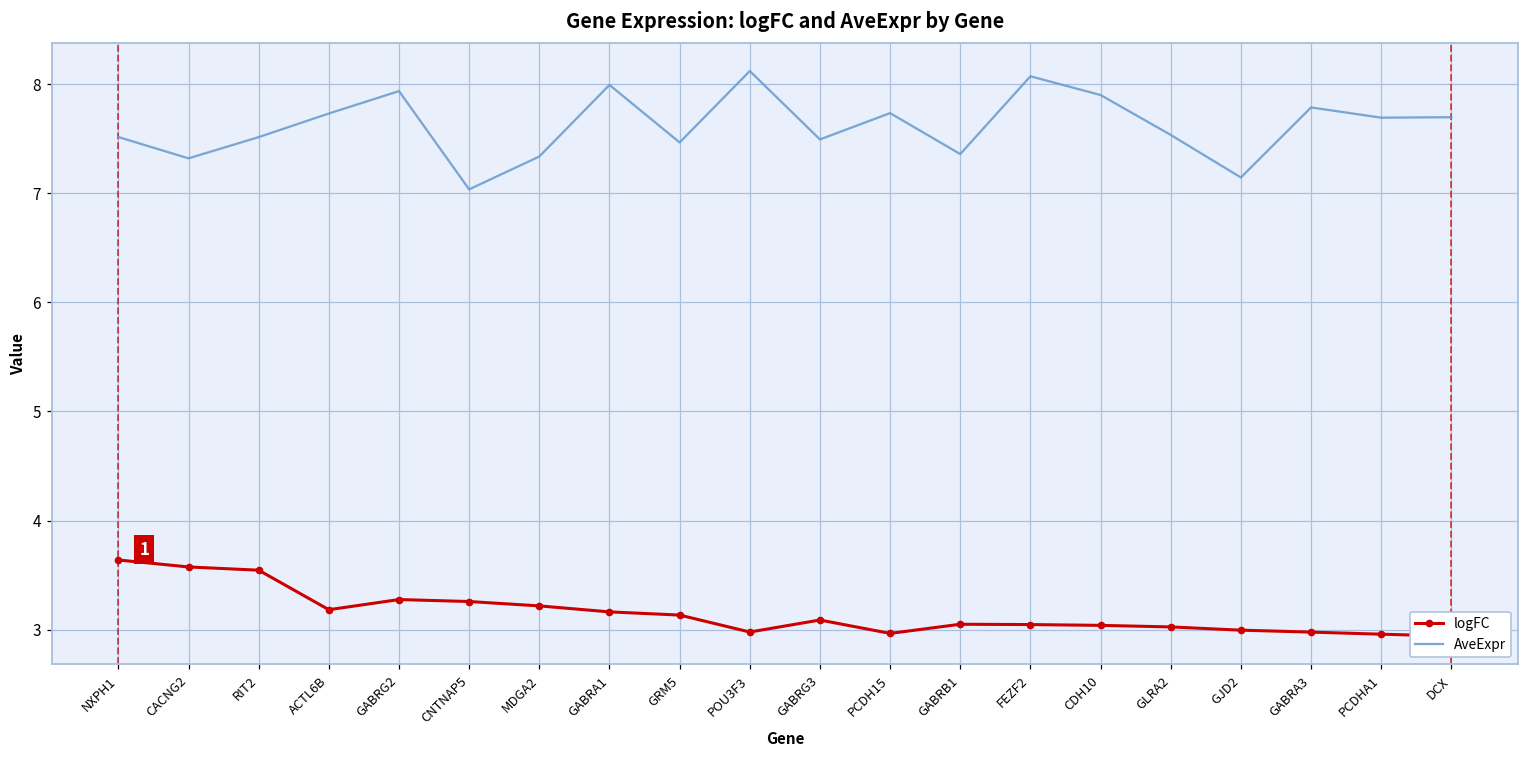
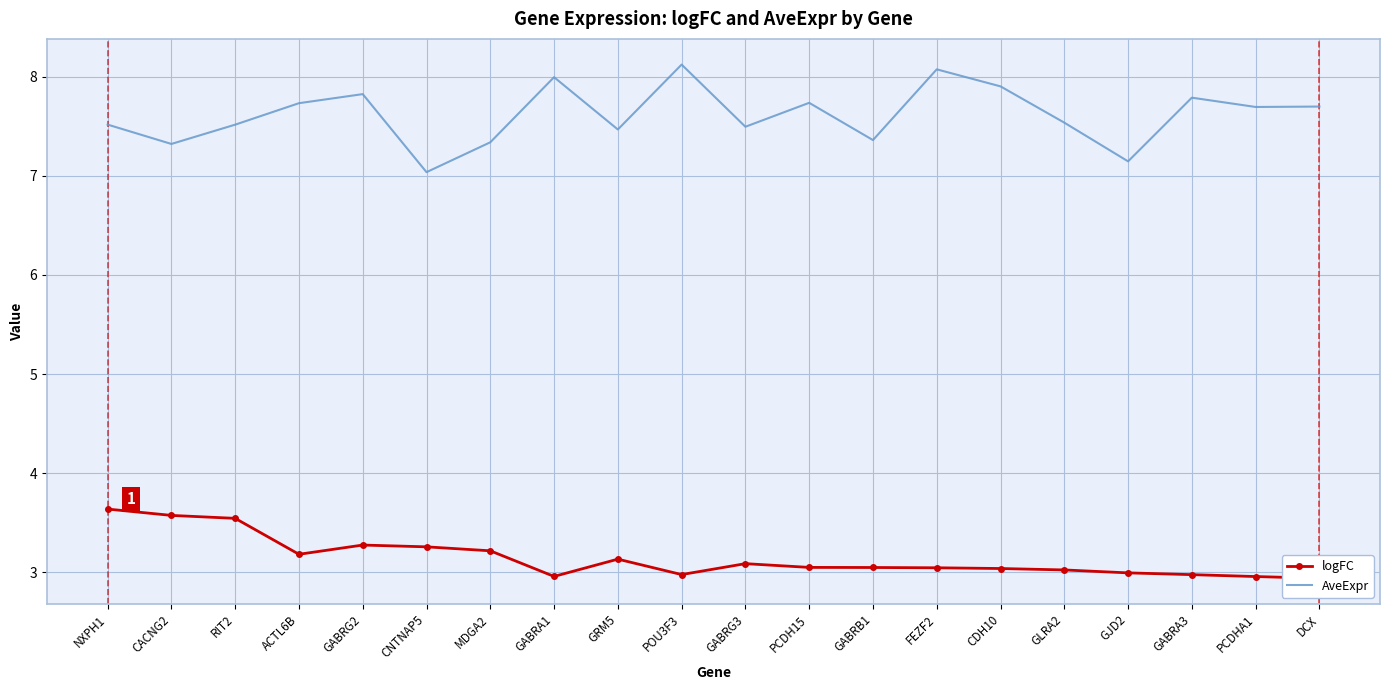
  {
    "logFC": {
      "CACNG2": 3.6,
      "RIT2": 3.5,
      "ACTL6B": 3.2,
      "GABRG2": 3.3,
      "CNTNAP5": 3.3,
      "MDGA2": 3.2,
-     "GABRA1": 3.2,
+     "GABRA1": 3.0,
      "GRM5": 3.1,
      "POU3F3": 3.0,
      "GABRG3": 3.1,
-     "PCDH15": 3.0,
+     "PCDH15": 3.1,
      "GABRB1": 3.0,
      "FEZF2": 3.0,
      "CDH10": 3.0,
      "GLRA2": 3.0,
      "GJD2": 3.0,
      "GABRA3": 3.0,
      "PCDHA1": 3.0
    },
    "AveExpr": {
      "NXPH1": 7.5,
      "CACNG2": 7.3,
      "RIT2": 7.5,
      "ACTL6B": 7.7,
-     "GABRG2": 7.9,
+     "GABRG2": 7.8,
      "CNTNAP5": 7.0,
      "MDGA2": 7.3,
      "GABRA1": 8.0,
      "GRM5": 7.5,
      "POU3F3": 8.1,
      "GABRG3": 7.5,
      "PCDH15": 7.7,
      "GABRB1": 7.4,
      "FEZF2": 8.1,
      "CDH10": 7.9,
      "GLRA2": 7.5,
      "GJD2": 7.1,
      "GABRA3": 7.8,
      "PCDHA1": 7.7,
      "DCX": 7.7
    }
  }
